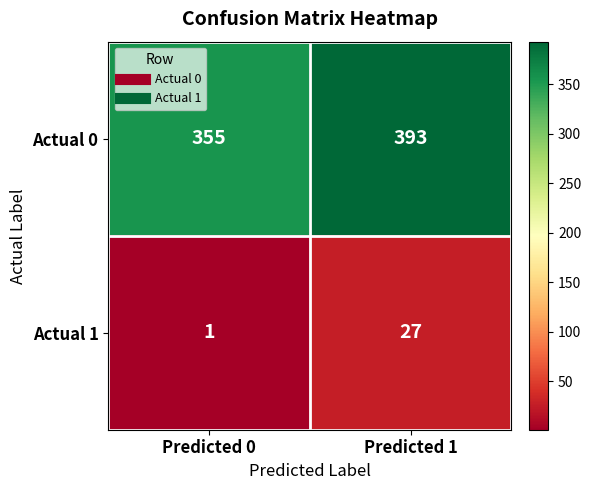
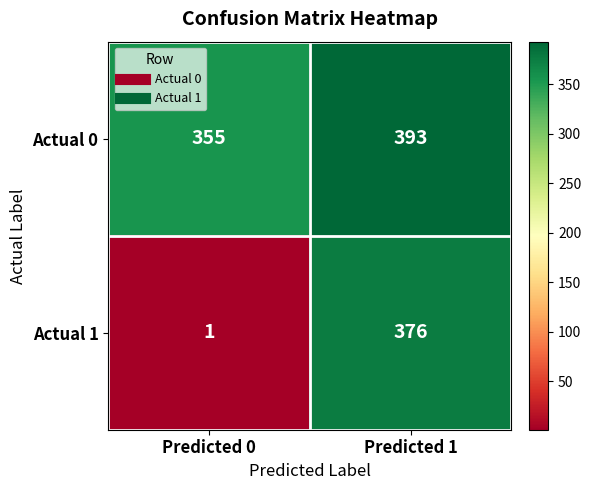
  {
    "Actual 0": {
      "Predicted 0": 355,
      "Predicted 1": 393
    },
    "Actual 1": {
      "Predicted 0": 1,
-     "Predicted 1": 27
+     "Predicted 1": 376
    }
  }
